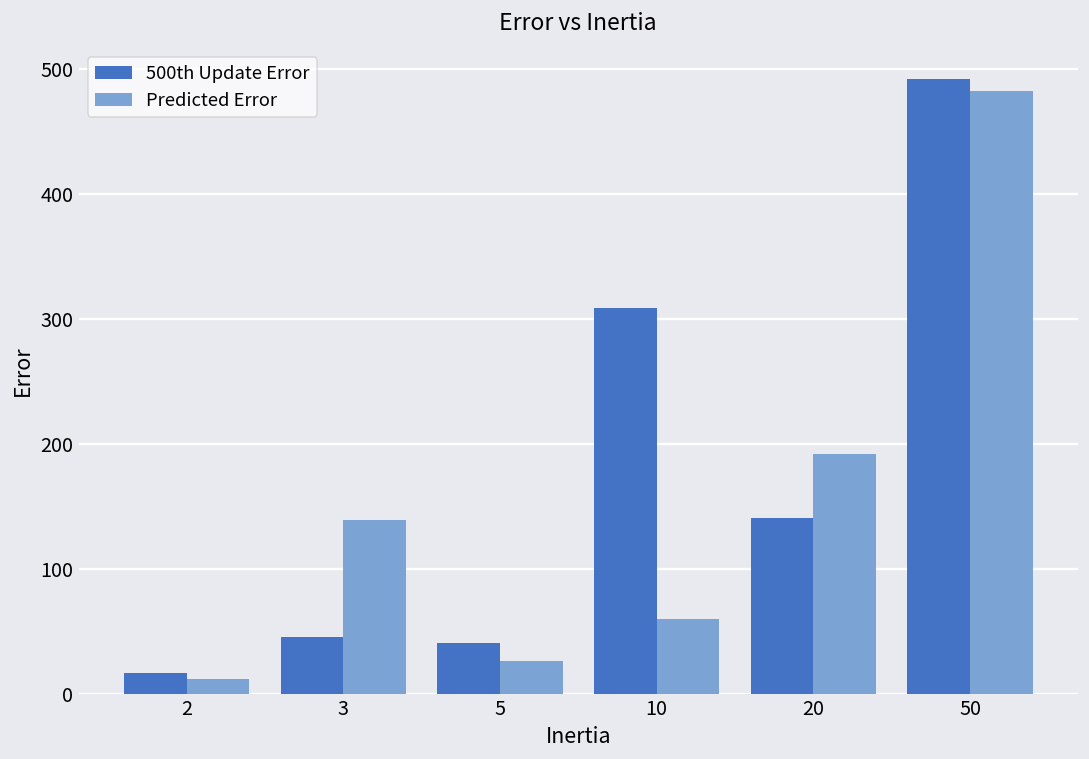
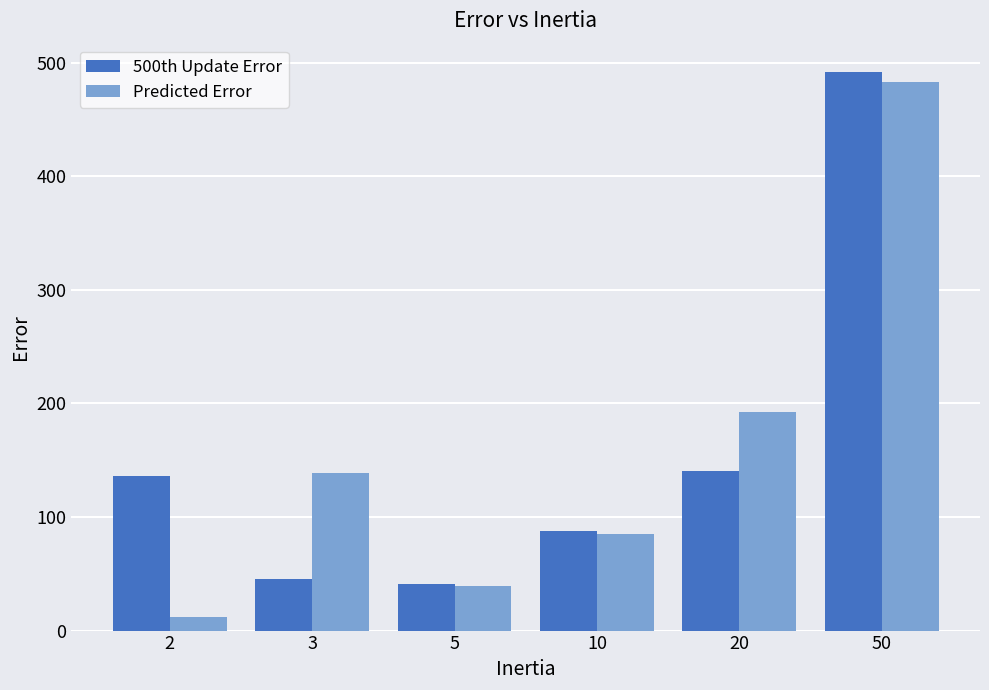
  {
    "500th Update Error": {
-     "2": 17,
+     "2": 136,
      "3": 45,
      "5": 41,
-     "10": 308,
+     "10": 88,
      "20": 140,
      "50": 492
    },
    "Predicted Error": {
      "2": 12,
      "3": 139,
-     "5": 26,
-     "10": 60,
+     "5": 39,
+     "10": 85,
      "20": 192,
      "50": 483
    }
  }
